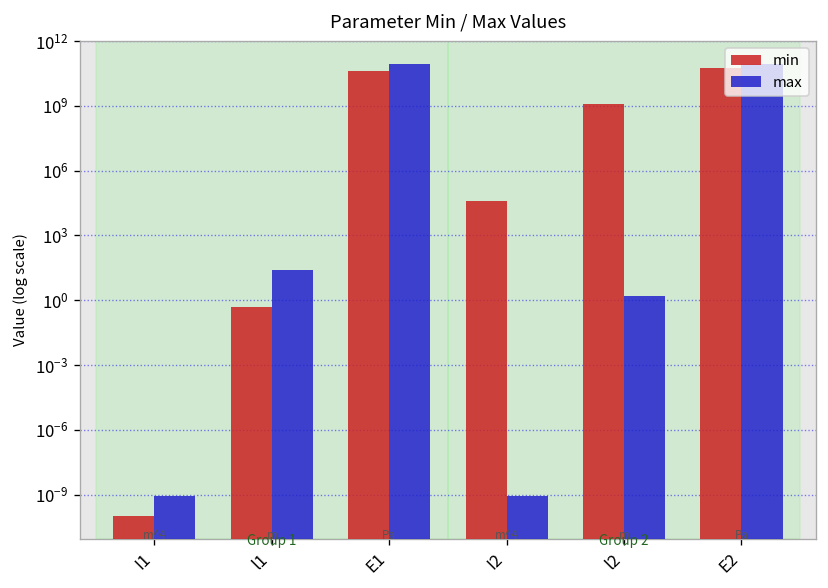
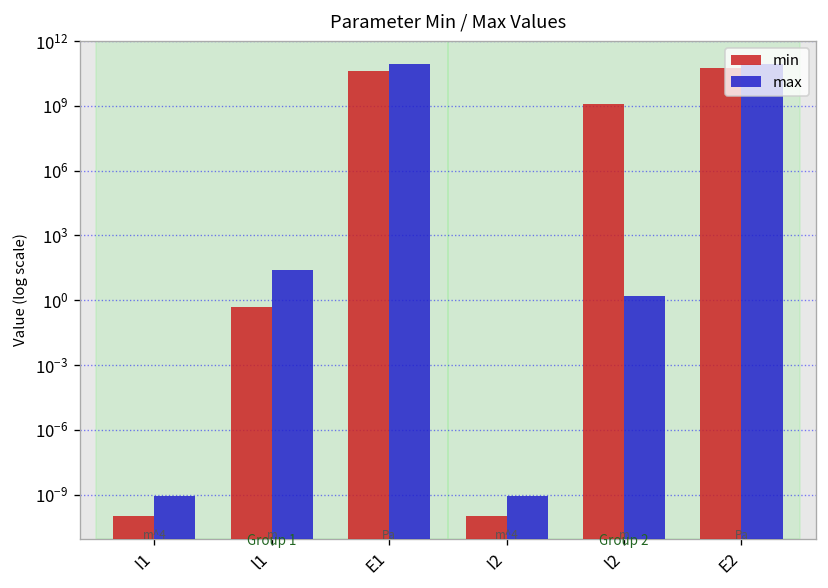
  {
    "min": {
      "E1": 40000000000,
-     "I2": 40000,
+     "I2": 0,
      "l2": 1000000000,
      "E2": 60000000000
    },
    "max": {
      "l2": 2
    }
  }
